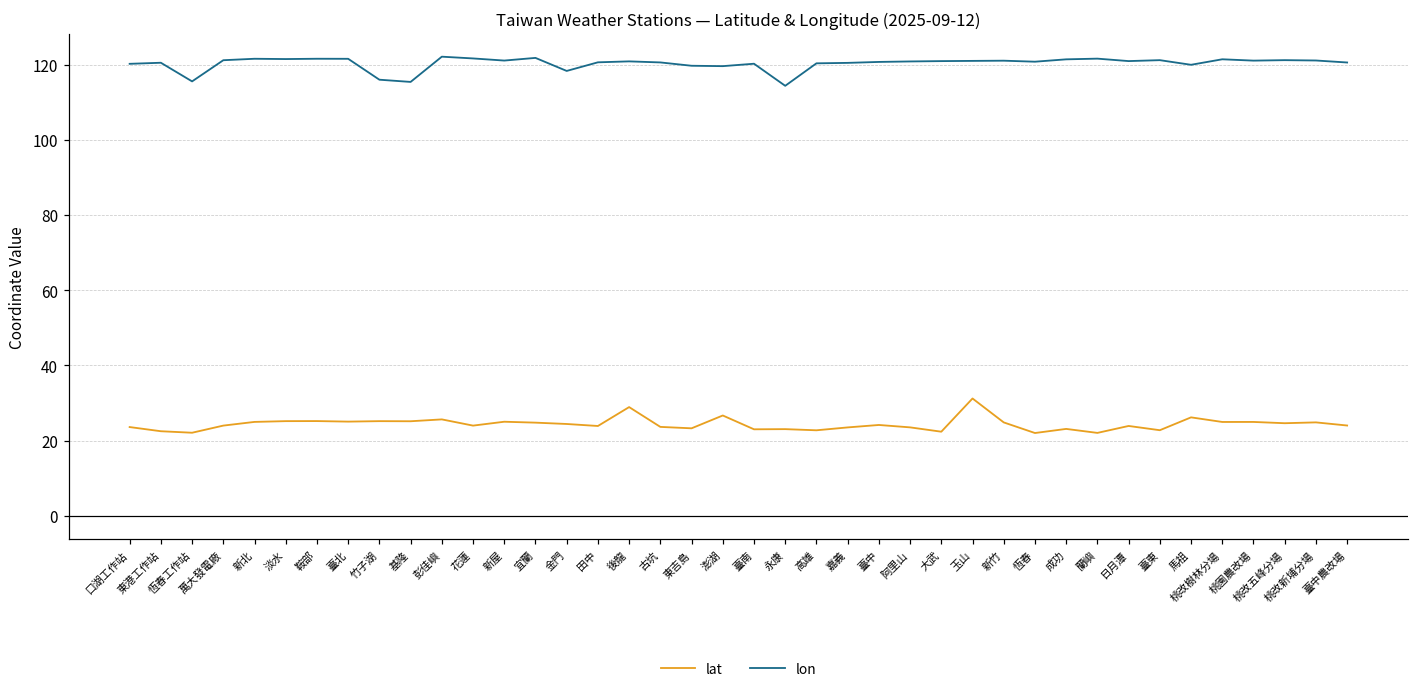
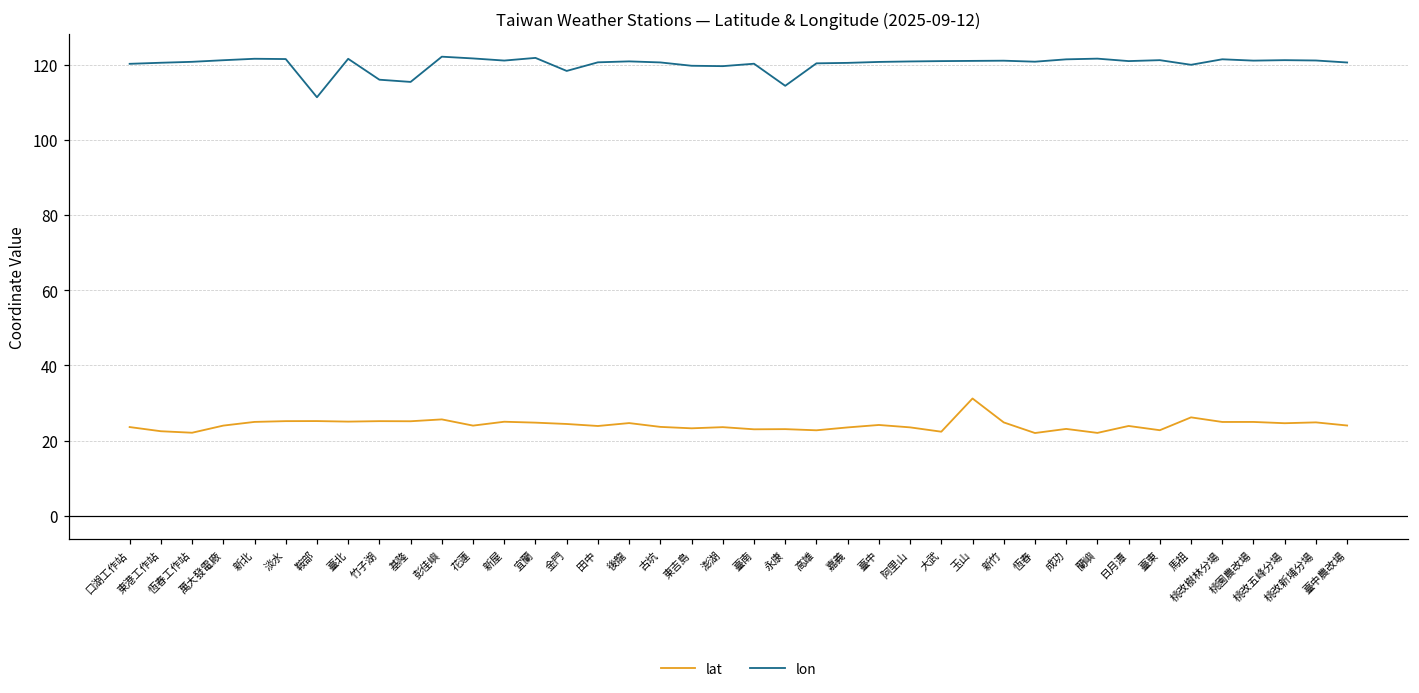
  {
    "lat": {
      "口湖工作站": 24,
      "東港工作站": 22,
      "恆春工作站": 22,
      "萬大發電廠": 24,
      "新北": 25,
      "淡水": 25,
      "鞍部": 25,
      "臺北": 25,
      "竹子湖": 25,
      "基隆": 25,
      "彭佳嶼": 26,
      "花蓮": 24,
      "新屋": 25,
      "宜蘭": 25,
      "金門": 24,
      "田中": 24,
-     "後龍": 29,
+     "後龍": 25,
      "古坑": 24,
      "東吉島": 23,
-     "澎湖": 27,
+     "澎湖": 24,
      "臺南": 23,
      "永康": 23,
      "高雄": 23,
      "嘉義": 23,
      "臺中": 24,
      "阿里山": 24,
      "大武": 22,
      "玉山": 31,
      "新竹": 25,
      "恆春": 22,
      "成功": 23,
      "蘭嶼": 22,
      "日月潭": 24,
      "臺東": 23,
      "馬祖": 26,
      "桃改樹林分場": 25,
      "桃園農改場": 25,
      "桃改五峰分場": 25,
      "桃改新埔分場": 25,
      "臺中農改場": 24
    },
    "lon": {
      "口湖工作站": 120,
      "東港工作站": 120,
-     "恆春工作站": 116,
+     "恆春工作站": 121,
      "萬大發電廠": 121,
      "新北": 122,
      "淡水": 121,
-     "鞍部": 122,
+     "鞍部": 111,
      "臺北": 122,
      "竹子湖": 116,
      "基隆": 115,
      "彭佳嶼": 122,
      "花蓮": 122,
      "新屋": 121,
      "宜蘭": 122,
      "金門": 118,
      "田中": 121,
      "後龍": 121,
      "古坑": 121,
      "東吉島": 120,
      "澎湖": 120,
      "臺南": 120,
      "永康": 114,
      "高雄": 120,
      "嘉義": 120,
      "臺中": 121,
      "阿里山": 121,
      "大武": 121,
      "玉山": 121,
      "新竹": 121,
      "恆春": 121,
      "成功": 121,
      "蘭嶼": 122,
      "日月潭": 121,
      "臺東": 121,
      "馬祖": 120,
      "桃改樹林分場": 121,
      "桃園農改場": 121,
      "桃改五峰分場": 121,
      "桃改新埔分場": 121,
      "臺中農改場": 121
    }
  }
